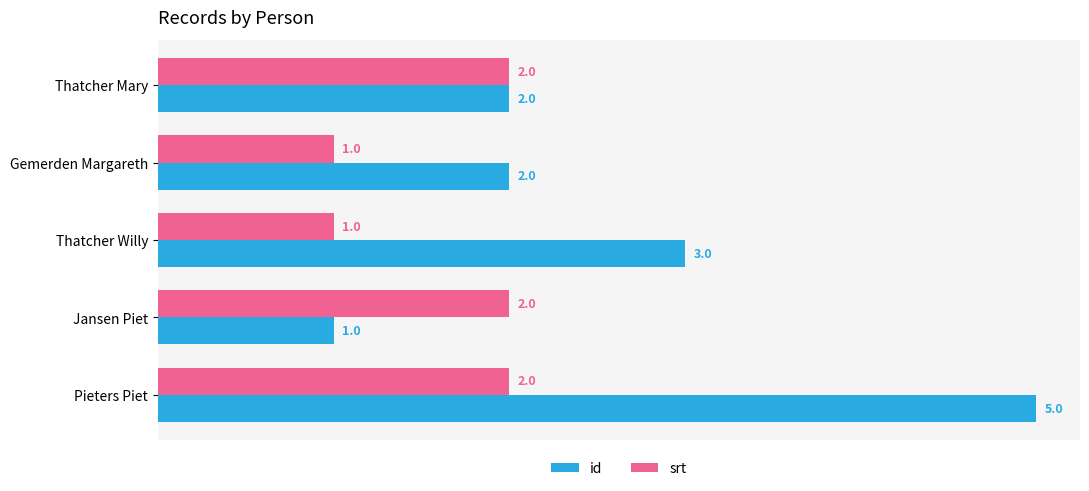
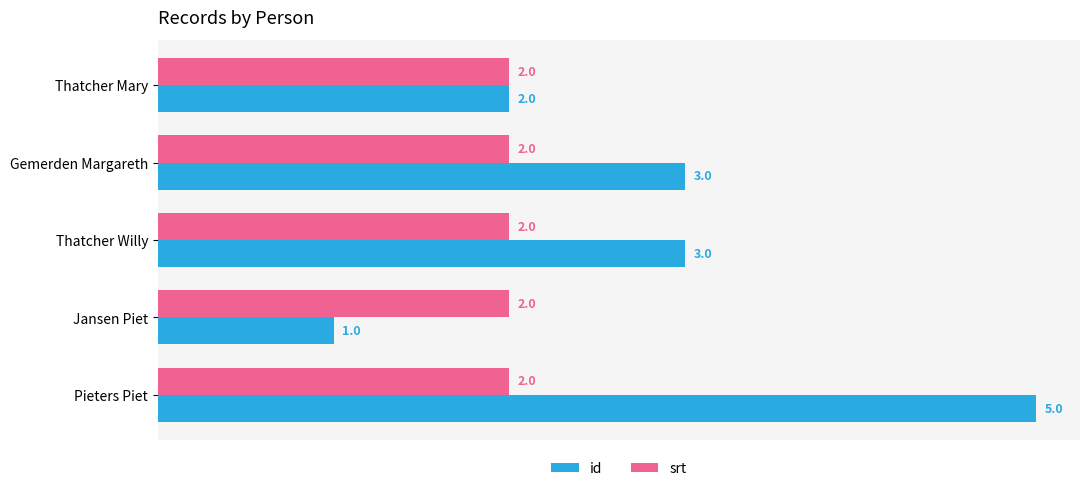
  {
    "id": {
      "Thatcher Mary": 2.0,
-     "Gemerden Margareth": 2.0,
+     "Gemerden Margareth": 3.0,
      "Thatcher Willy": 3.0,
      "Jansen Piet": 1.0,
      "Pieters Piet": 5.0
    },
    "srt": {
      "Thatcher Mary": 2.0,
-     "Gemerden Margareth": 1.0,
-     "Thatcher Willy": 1.0,
+     "Gemerden Margareth": 2.0,
+     "Thatcher Willy": 2.0,
      "Jansen Piet": 2.0,
      "Pieters Piet": 2.0
    }
  }
